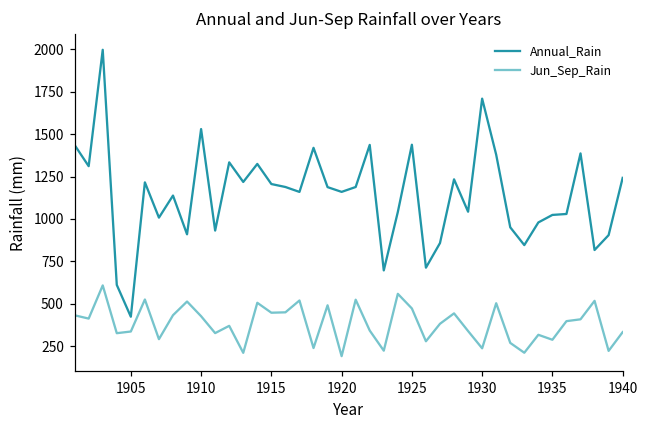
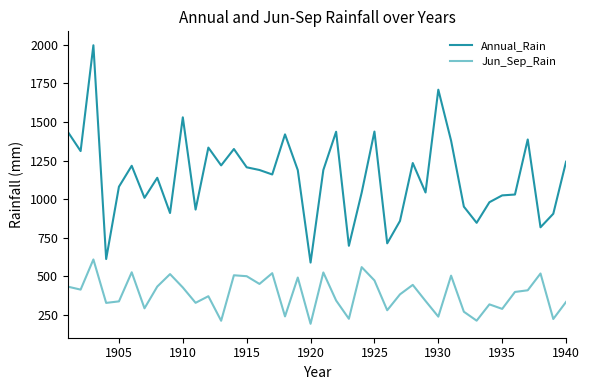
  {
    "Annual_Rain": {
-     "1905": 420,
+     "1905": 1080,
      "1910": 1530,
      "1915": 1210,
-     "1920": 1160,
+     "1920": 590,
      "1925": 1440,
      "1930": 1710,
      "1935": 1020,
      "1940": 1240
    },
    "Jun_Sep_Rain": {
      "1905": 340,
      "1910": 430,
-     "1915": 450,
+     "1915": 500,
      "1920": 190,
      "1925": 470,
      "1930": 240,
      "1935": 290,
      "1940": 330
    }
  }
